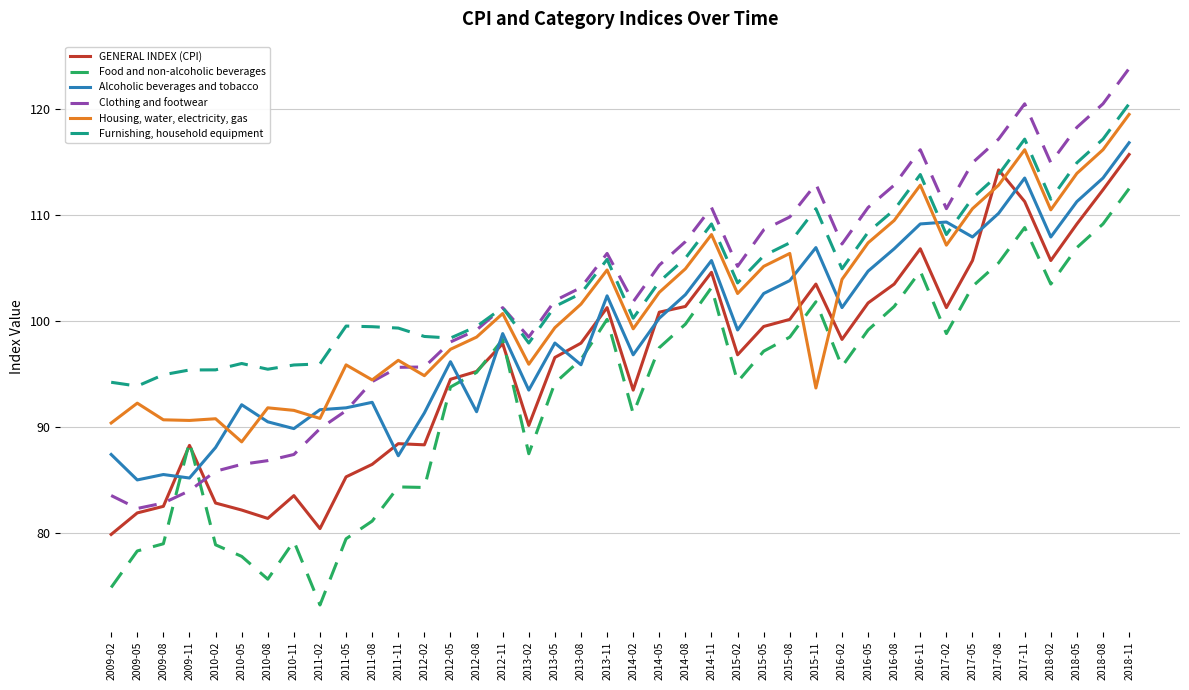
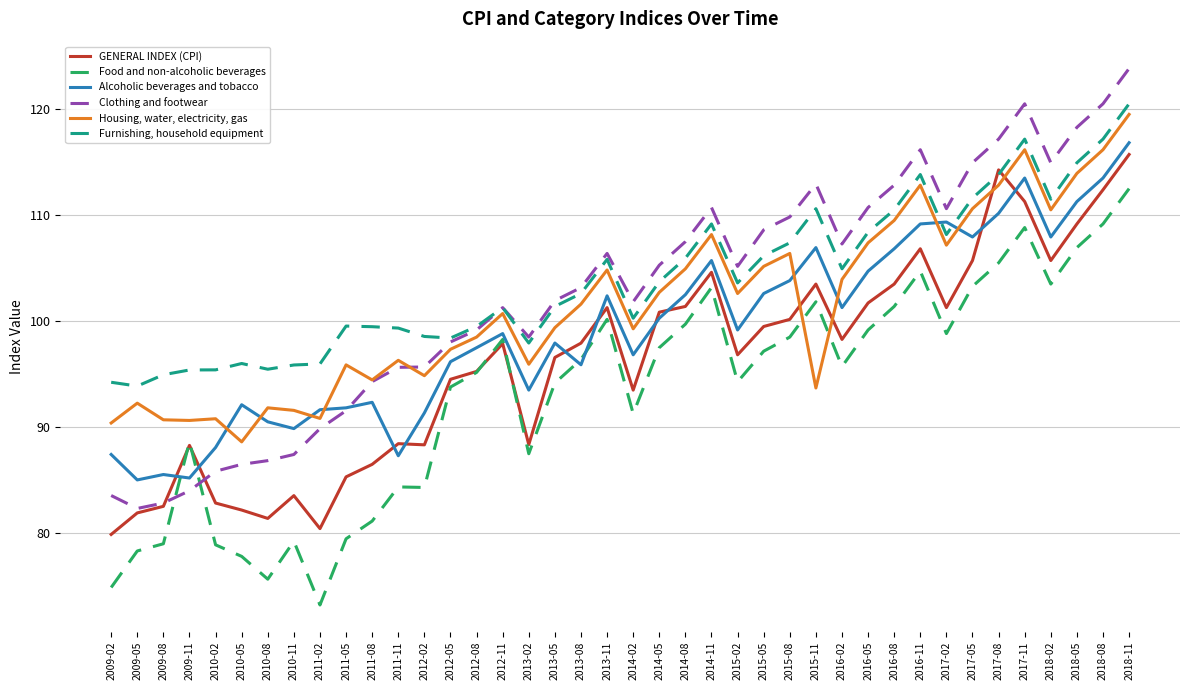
  {
    "GENERAL INDEX (CPI)": {
      "2009-02": 79.8,
      "2009-05": 81.9,
      "2009-08": 82.5,
      "2009-11": 88.2,
      "2010-02": 82.8,
      "2010-05": 82.1,
      "2010-08": 81.4,
      "2010-11": 83.5,
      "2011-02": 80.4,
      "2011-05": 85.3,
      "2011-08": 86.5,
      "2011-11": 88.4,
      "2012-02": 88.3,
      "2012-05": 94.5,
      "2012-11": 97.8,
-     "2013-02": 90.1,
+     "2013-02": 88.3,
      "2013-05": 96.5,
      "2013-08": 97.9,
      "2013-11": 101.2,
      "2014-02": 93.5,
      "2014-05": 100.8,
      "2014-08": 101.3,
      "2014-11": 104.6,
      "2015-02": 96.8,
      "2015-05": 99.5,
      "2015-08": 100.1,
      "2015-11": 103.5,
      "2016-02": 98.2,
      "2016-05": 101.7,
      "2016-08": 103.5,
      "2016-11": 106.8,
      "2017-02": 101.2,
      "2017-05": 105.7,
      "2017-08": 114.2,
      "2017-11": 111.2,
      "2018-02": 105.7,
      "2018-05": 109.1,
      "2018-08": 112.3,
      "2018-11": 115.7
    },
    "Alcoholic beverages and tobacco": {
      "2009-02": 87.4,
      "2009-05": 85.0,
      "2009-08": 85.5,
      "2009-11": 85.2,
      "2010-02": 88.0,
      "2010-05": 92.1,
      "2010-08": 90.5,
      "2010-11": 89.8,
      "2011-02": 91.6,
      "2011-05": 91.8,
      "2011-08": 92.3,
      "2011-11": 87.3,
      "2012-02": 91.3,
      "2012-05": 96.1,
-     "2012-08": 91.4,
+     "2012-08": 97.5,
      "2012-11": 98.8,
      "2013-02": 93.5,
      "2013-05": 97.9,
      "2013-08": 95.8,
      "2013-11": 102.3,
      "2014-02": 96.8,
      "2014-05": 100.2,
      "2014-08": 102.5,
      "2014-11": 105.7,
      "2015-02": 99.1,
      "2015-05": 102.6,
      "2015-08": 103.8,
      "2015-11": 106.9,
      "2016-02": 101.2,
      "2016-05": 104.7,
      "2016-08": 106.8,
      "2016-11": 109.1,
      "2017-02": 109.3,
      "2017-05": 107.9,
      "2017-08": 110.1,
      "2017-11": 113.5,
      "2018-02": 107.9,
      "2018-05": 111.2,
      "2018-08": 113.5,
      "2018-11": 116.8
    },
    "Clothing and footwear": {
      "2009-02": 83.5,
      "2009-05": 82.3,
      "2009-08": 82.8,
      "2009-11": 84.0,
      "2010-02": 85.8,
      "2010-05": 86.5,
      "2010-08": 86.8,
      "2010-11": 87.4,
      "2011-02": 89.8,
      "2011-05": 91.5,
      "2011-11": 95.6,
      "2012-02": 95.6,
      "2012-05": 98.0,
      "2012-08": 99.1,
      "2013-02": 98.5,
      "2013-05": 101.9,
      "2013-08": 103.1,
      "2013-11": 106.3,
      "2014-02": 101.8,
      "2014-05": 105.2,
      "2014-08": 107.5,
      "2014-11": 110.7,
      "2015-02": 105.1,
      "2015-05": 108.6,
      "2015-08": 109.8,
      "2015-11": 112.9,
      "2016-02": 107.2,
      "2016-05": 110.7,
      "2016-08": 112.8,
      "2016-11": 116.1,
      "2017-02": 110.6,
      "2017-05": 114.9,
      "2017-08": 117.1,
      "2017-11": 120.5,
      "2018-02": 114.9,
      "2018-05": 118.2,
      "2018-08": 120.5,
      "2018-11": 123.8
    },
    "Housing, water, electricity, gas": {
      "2009-02": 90.4,
      "2009-05": 92.2,
      "2009-08": 90.7,
      "2009-11": 90.6,
      "2010-02": 90.8,
      "2010-05": 88.6,
      "2010-08": 91.8,
      "2010-11": 91.5,
      "2011-02": 90.8,
      "2011-05": 95.8,
      "2011-11": 96.3,
      "2012-02": 94.8,
      "2012-05": 97.3,
      "2012-08": 98.5,
      "2012-11": 100.7,
      "2013-02": 95.9,
      "2013-05": 99.3,
      "2013-08": 101.6,
      "2013-11": 104.8,
      "2014-02": 99.2,
      "2014-05": 102.7,
      "2014-08": 104.9,
      "2014-11": 108.1,
      "2015-02": 102.6,
      "2015-05": 105.1,
      "2015-08": 106.3,
      "2015-11": 93.7,
      "2016-02": 103.9,
      "2016-05": 107.3,
      "2016-08": 109.5,
      "2016-11": 112.8,
      "2017-02": 107.1,
      "2017-05": 110.6,
      "2017-08": 112.8,
      "2017-11": 116.1,
      "2018-02": 110.5,
      "2018-05": 113.9,
      "2018-08": 116.1,
      "2018-11": 119.5
    }
  }
